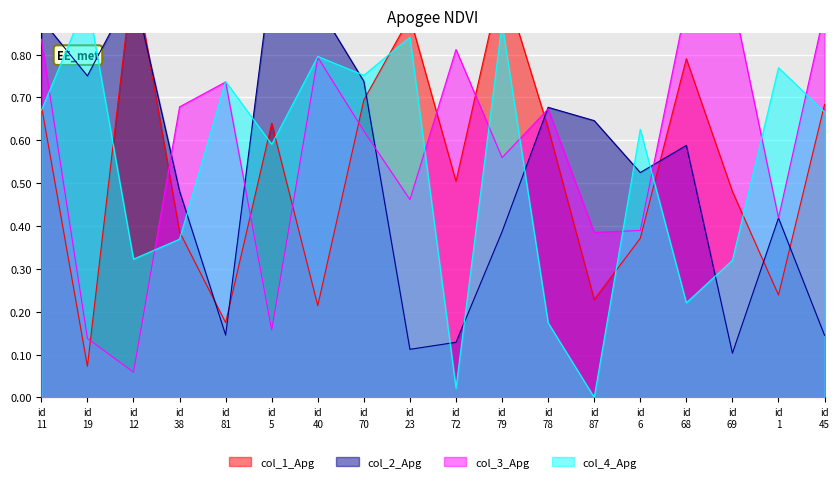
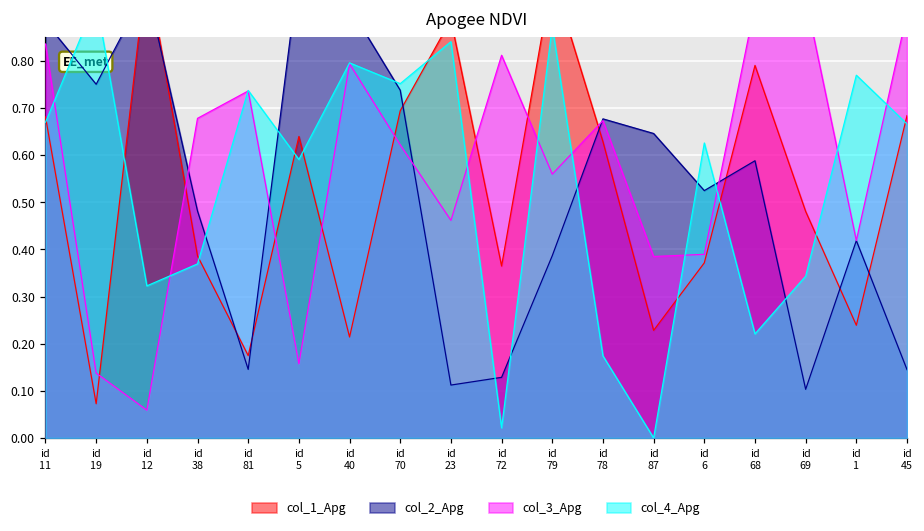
  {
    "col_1_Apg": {
      "id 11": 0.68,
      "id 19": 0.07,
      "id 38": 0.39,
      "id 81": 0.17,
      "id 5": 0.64,
      "id 40": 0.21,
      "id 70": 0.69,
-     "id 72": 0.50,
+     "id 72": 0.36,
      "id 78": 0.63,
      "id 87": 0.23,
      "id 6": 0.37,
      "id 68": 0.79,
      "id 69": 0.48,
      "id 1": 0.24,
      "id 45": 0.68
    },
    "col_2_Apg": {
      "id 19": 0.75,
      "id 38": 0.48,
      "id 81": 0.15,
      "id 70": 0.74,
      "id 23": 0.11,
      "id 72": 0.13,
      "id 79": 0.39,
      "id 87": 0.65,
      "id 6": 0.52,
      "id 68": 0.59,
      "id 69": 0.10,
      "id 45": 0.14
    },
    "col_3_Apg": {
      "id 11": 0.84,
      "id 19": 0.14,
      "id 12": 0.06,
      "id 38": 0.68,
      "id 5": 0.16,
      "id 70": 0.62,
      "id 23": 0.46,
      "id 72": 0.81,
      "id 79": 0.56,
      "id 87": 0.38,
      "id 6": 0.39
    },
    "col_4_Apg": {
      "id 11": 0.67,
      "id 12": 0.32,
      "id 38": 0.37,
      "id 5": 0.59,
      "id 70": 0.75,
      "id 23": 0.84,
      "id 72": 0.02,
      "id 78": 0.17,
      "id 87": 0.00,
      "id 6": 0.63,
      "id 68": 0.22,
-     "id 69": 0.32,
+     "id 69": 0.34,
      "id 1": 0.77,
      "id 45": 0.67
    }
  }
